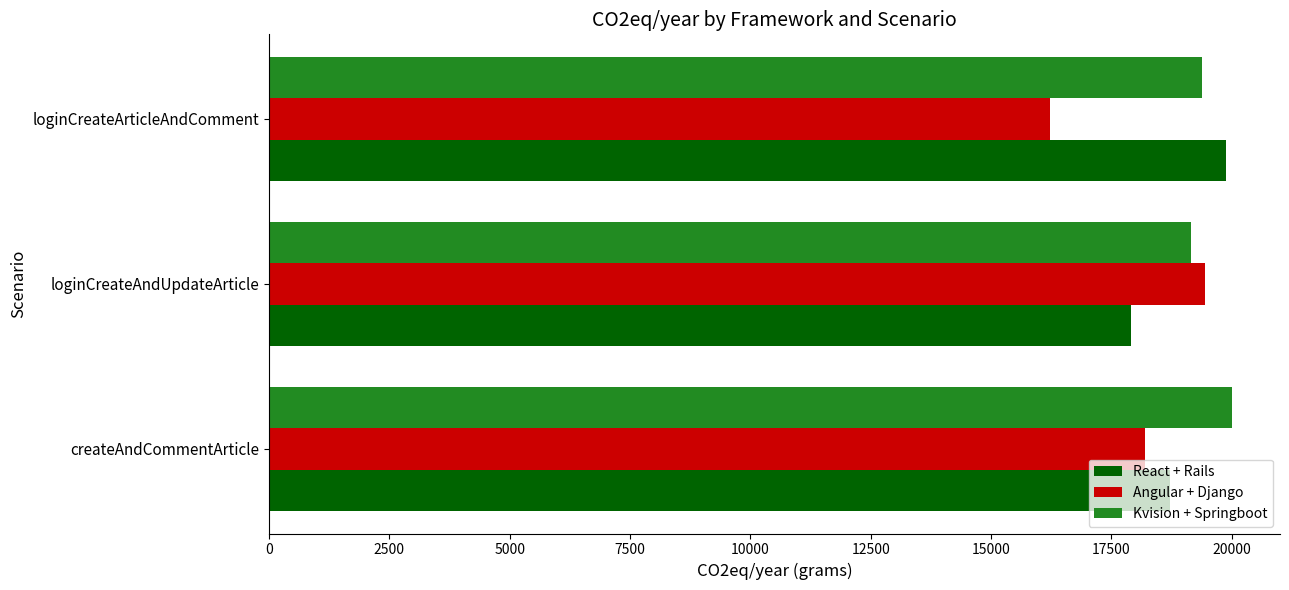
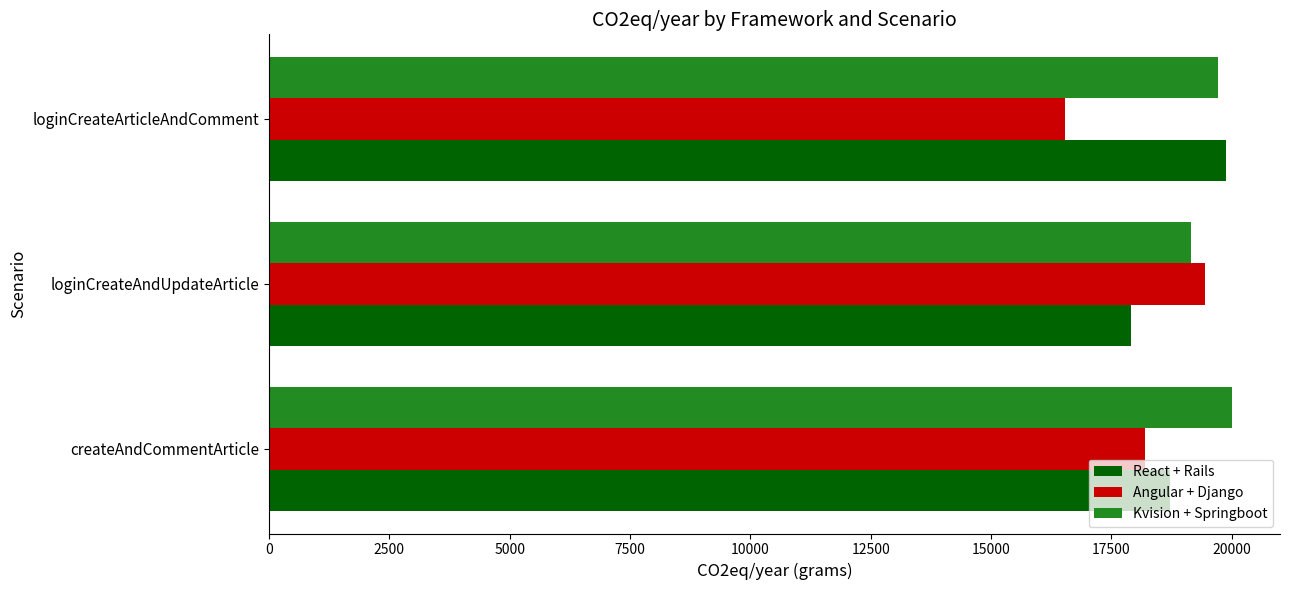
  {
    "React + Rails": {
      "loginCreateArticleAndComment": 19900,
      "loginCreateAndUpdateArticle": 17900
    },
    "Angular + Django": {
-     "loginCreateArticleAndComment": 16200,
+     "loginCreateArticleAndComment": 16500,
      "loginCreateAndUpdateArticle": 19400,
      "createAndCommentArticle": 18200
    },
    "Kvision + Springboot": {
-     "loginCreateArticleAndComment": 19400,
+     "loginCreateArticleAndComment": 19700,
      "loginCreateAndUpdateArticle": 19200,
      "createAndCommentArticle": 20000
    }
  }
